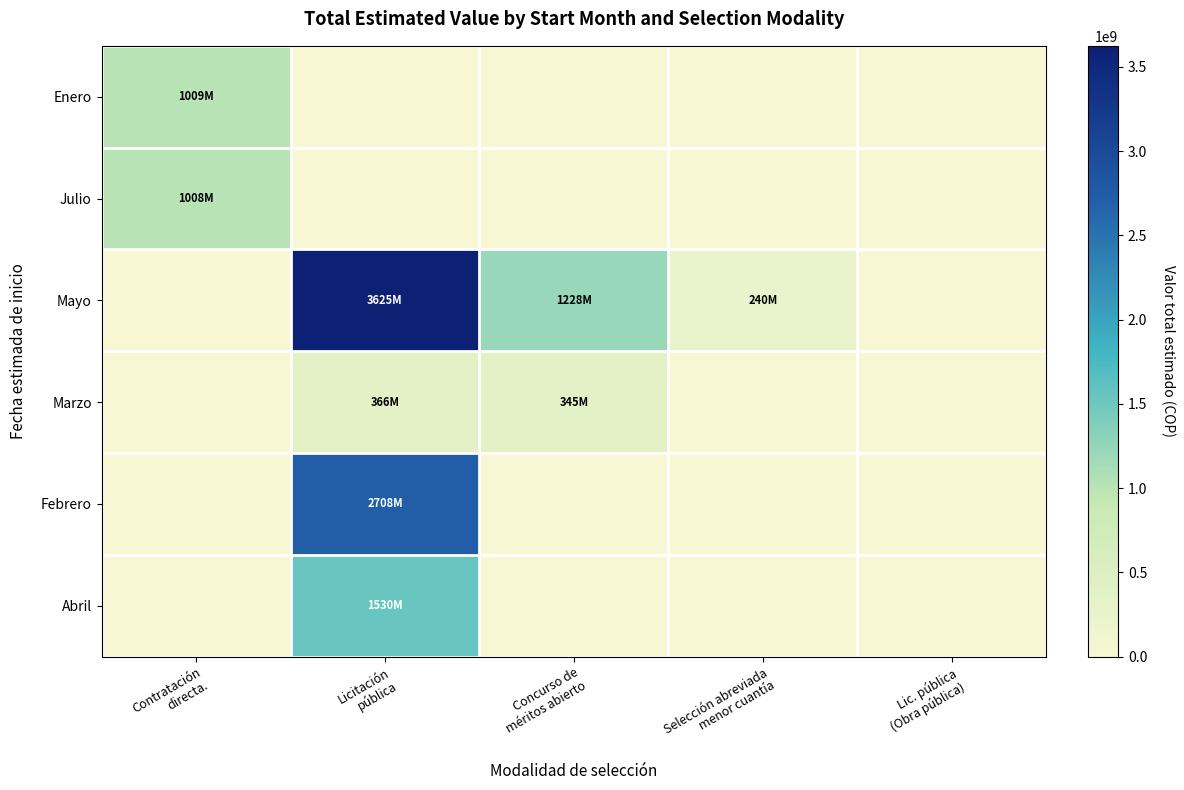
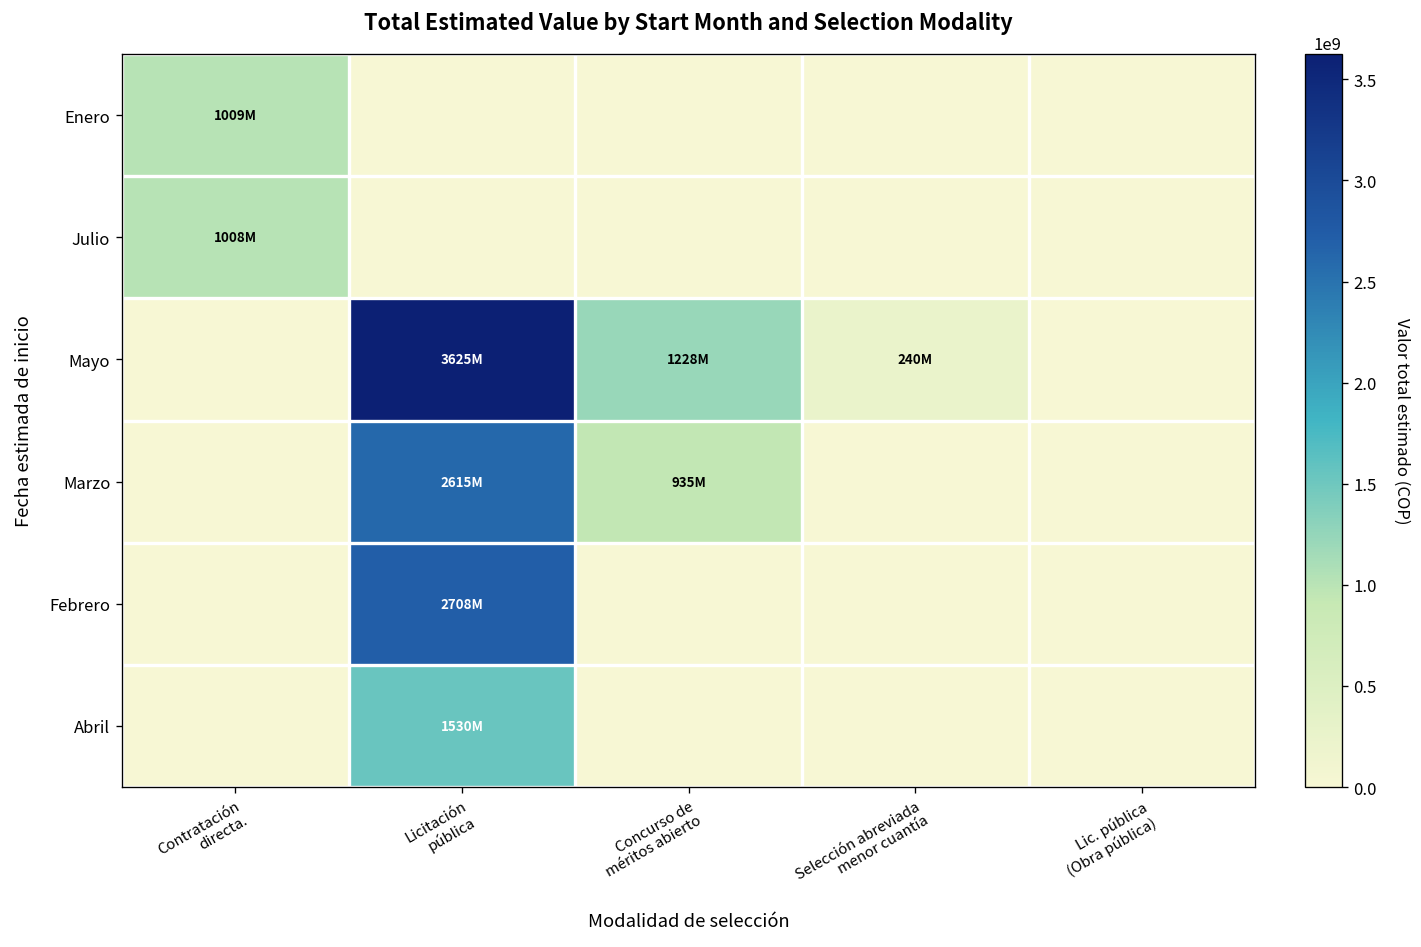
  {
    "Enero": {
      "Contratación directa.": "1009M"
    },
    "Julio": {
      "Contratación directa.": "1008M"
    },
    "Mayo": {
      "Licitación pública": "3625M",
      "Concurso de méritos abierto": "1228M",
      "Selección abreviada menor cuantía": "240M"
    },
    "Marzo": {
-     "Licitación pública": "366M",
-     "Concurso de méritos abierto": "345M"
+     "Licitación pública": "2615M",
+     "Concurso de méritos abierto": "935M"
    },
    "Febrero": {
      "Licitación pública": "2708M"
    },
    "Abril": {
      "Licitación pública": "1530M"
    }
  }
